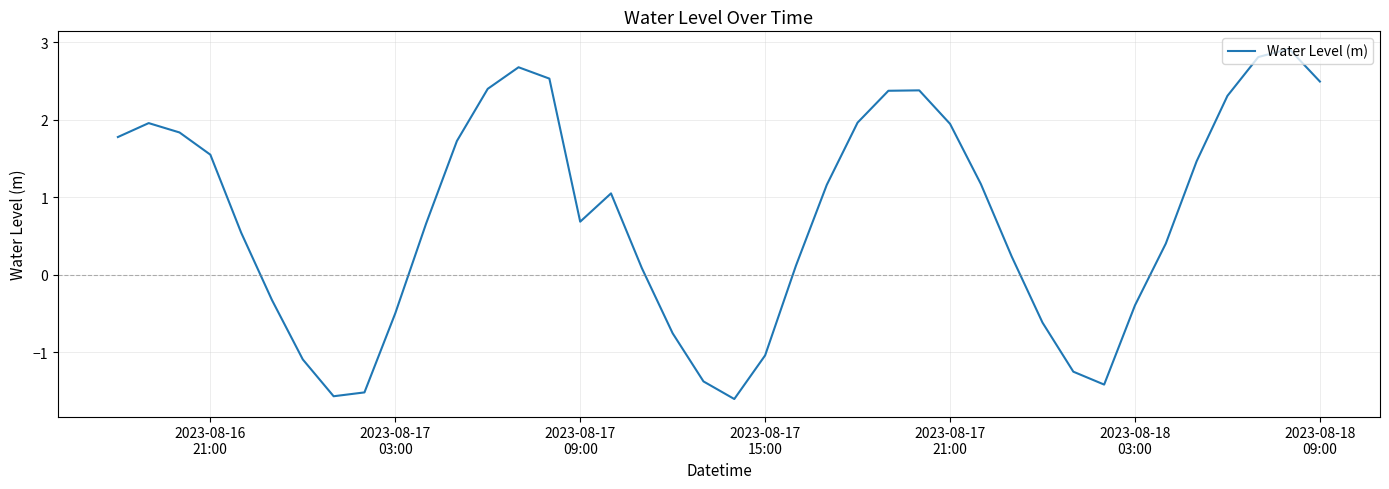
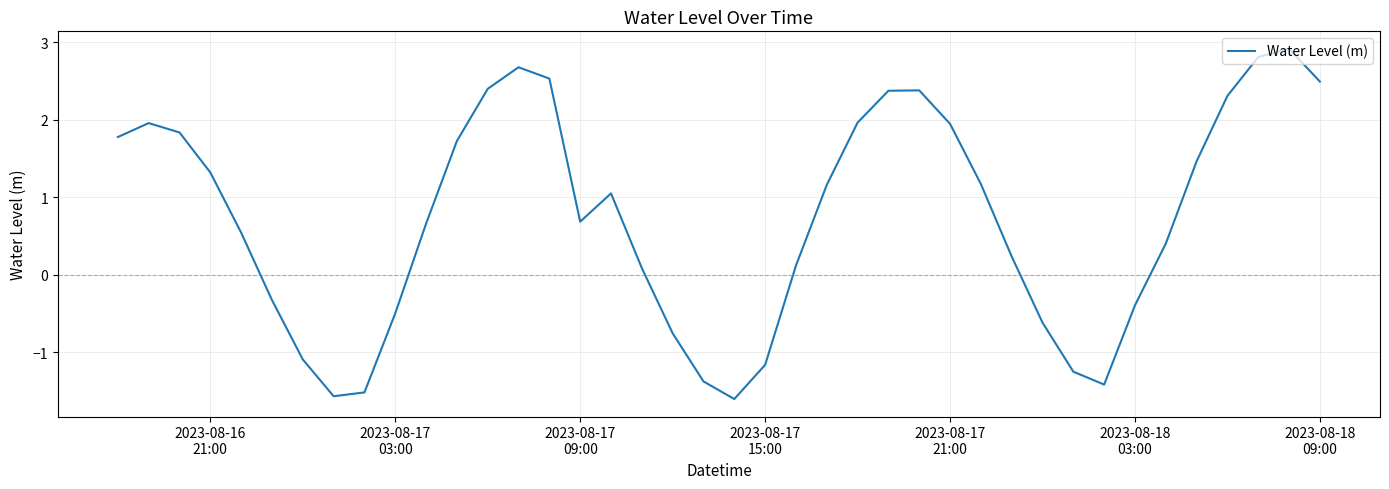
  {
-   "2023-08-16 21:00": 1.5,
+   "2023-08-16 21:00": 1.3,
    "2023-08-17 03:00": -0.5,
    "2023-08-17 09:00": 0.7,
-   "2023-08-17 15:00": -1.0,
+   "2023-08-17 15:00": -1.2,
    "2023-08-17 21:00": 1.9,
    "2023-08-18 03:00": -0.4,
    "2023-08-18 09:00": 2.5
  }
